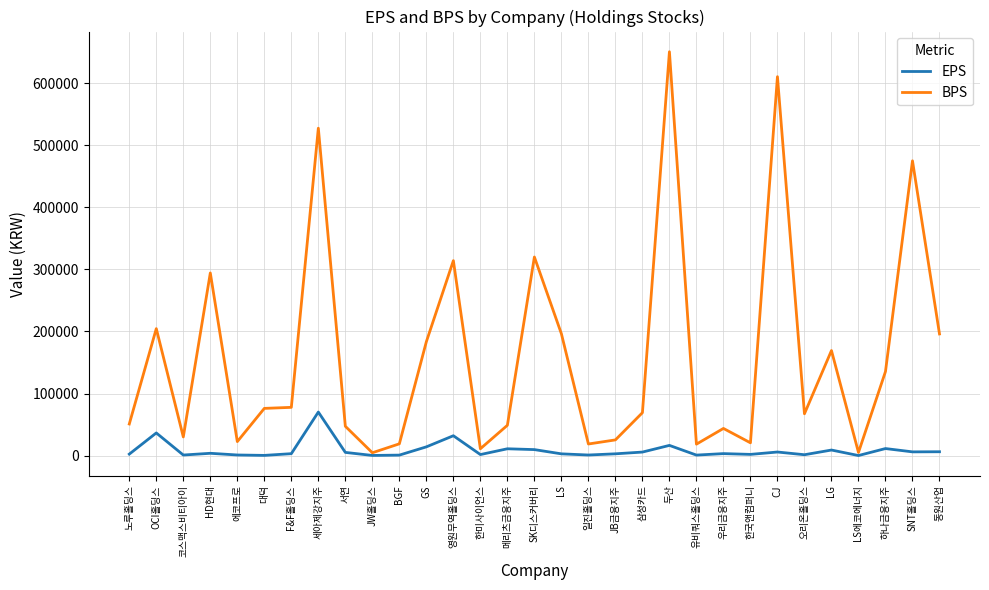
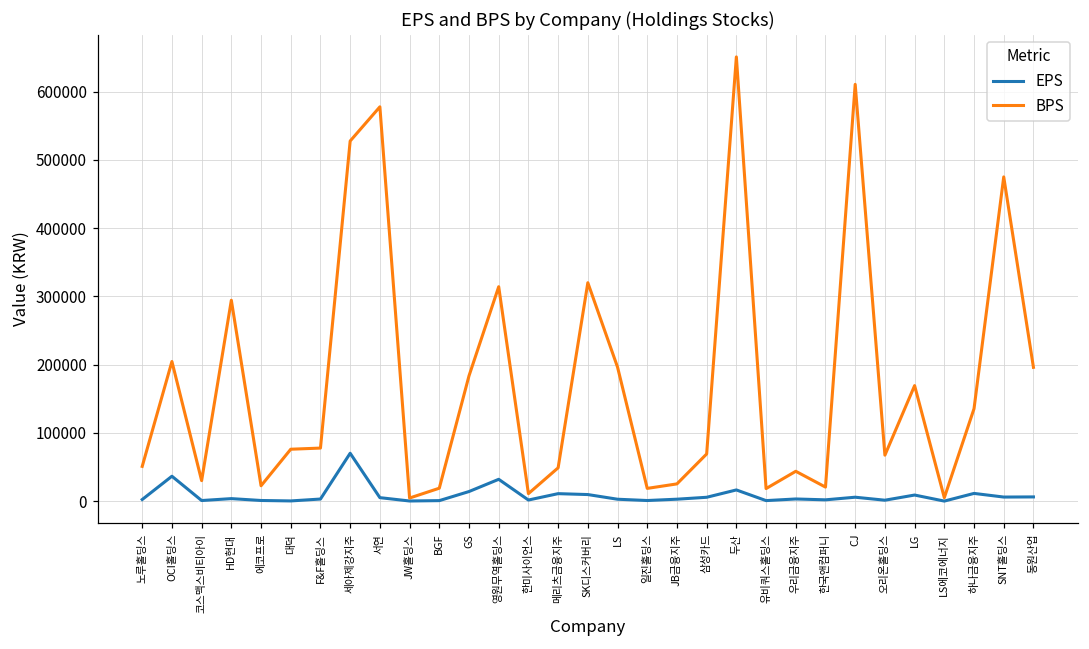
  {
    "EPS": {
      "노루홀딩스": 0,
      "OCI홀딩스": 40000,
      "코스맥스비티아이": 0,
      "HD현대": 0,
      "에코프로": 0,
      "대덕": 0,
      "F&F홀딩스": 0,
      "세아제강지주": 70000,
      "서연": 10000,
      "JW홀딩스": 0,
      "BGF": 0,
      "GS": 10000,
      "영원무역홀딩스": 30000,
      "한미사이언스": 0,
      "메리츠금융지주": 10000,
      "SK디스커버리": 10000,
      "LS": 0,
      "일진홀딩스": 0,
      "JB금융지주": 0,
      "삼성카드": 10000,
      "두산": 20000,
      "유비쿼스홀딩스": 0,
      "우리금융지주": 0,
      "한국앤컴퍼니": 0,
      "CJ": 10000,
      "오리온홀딩스": 0,
      "LG": 10000,
      "LS에코에너지": 0,
      "하나금융지주": 10000,
      "SNT홀딩스": 10000,
      "동원산업": 10000
    },
    "BPS": {
      "노루홀딩스": 50000,
      "OCI홀딩스": 200000,
      "코스맥스비티아이": 30000,
      "HD현대": 290000,
      "에코프로": 20000,
      "대덕": 80000,
      "F&F홀딩스": 80000,
      "세아제강지주": 530000,
-     "서연": 50000,
+     "서연": 580000,
      "JW홀딩스": 0,
      "BGF": 20000,
      "GS": 180000,
      "영원무역홀딩스": 310000,
      "한미사이언스": 10000,
      "메리츠금융지주": 50000,
      "SK디스커버리": 320000,
      "LS": 200000,
      "일진홀딩스": 20000,
      "JB금융지주": 30000,
      "삼성카드": 70000,
      "두산": 650000,
      "유비쿼스홀딩스": 20000,
      "우리금융지주": 40000,
      "한국앤컴퍼니": 20000,
      "CJ": 610000,
      "오리온홀딩스": 70000,
      "LG": 170000,
      "LS에코에너지": 10000,
      "하나금융지주": 140000,
      "SNT홀딩스": 470000,
      "동원산업": 200000
    }
  }
